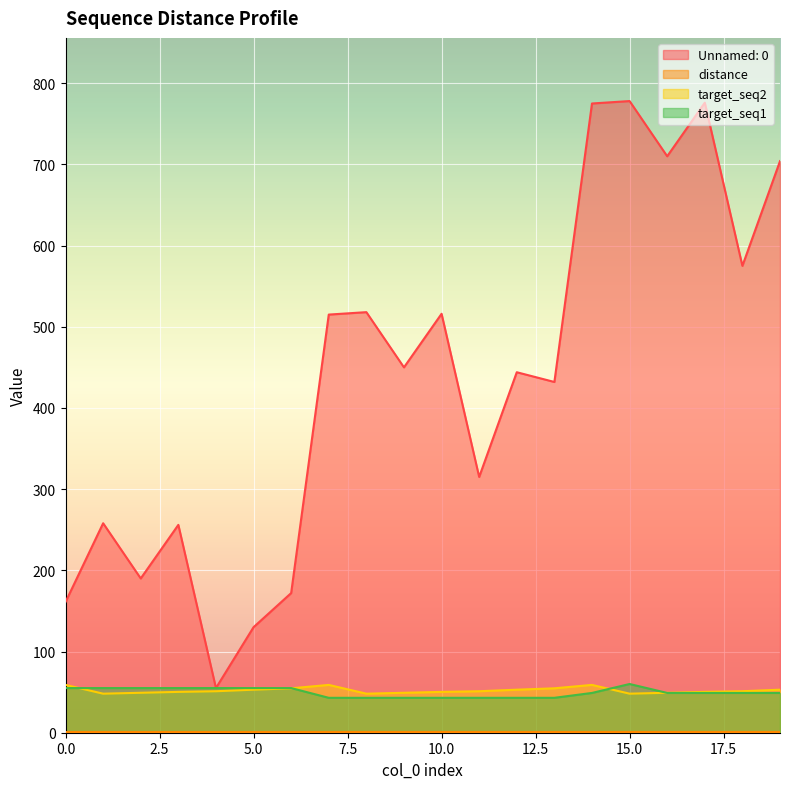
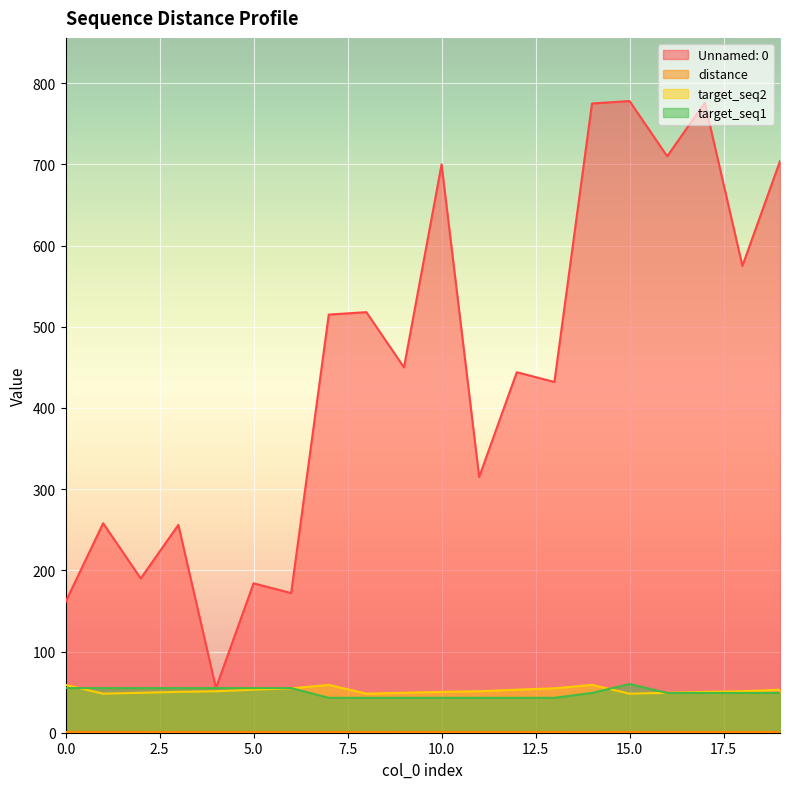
  {
    "Unnamed: 0": {
      "0.0": 160,
-     "5.0": 130,
-     "10.0": 520,
+     "5.0": 180,
+     "10.0": 700,
      "15.0": 780
    },
    "target_seq1": {
      "0.0": 60,
      "10.0": 40,
      "15.0": 60
    }
  }
